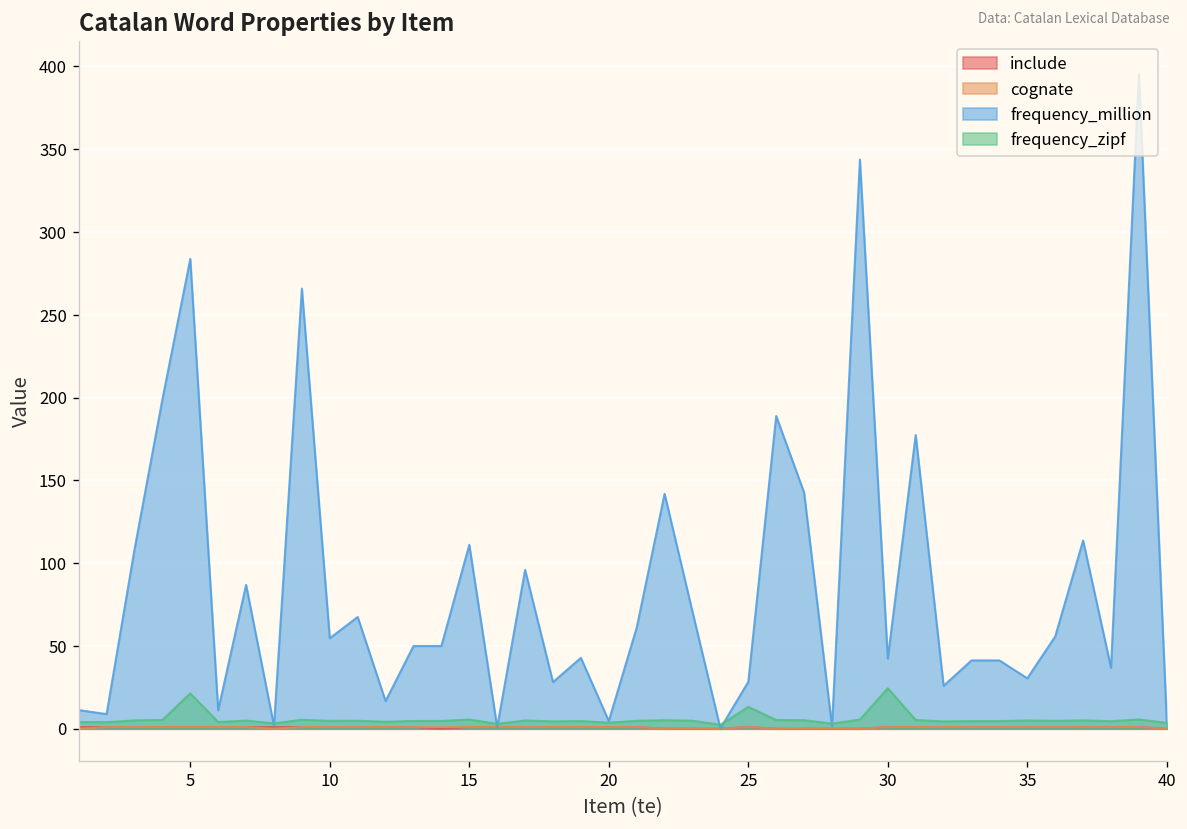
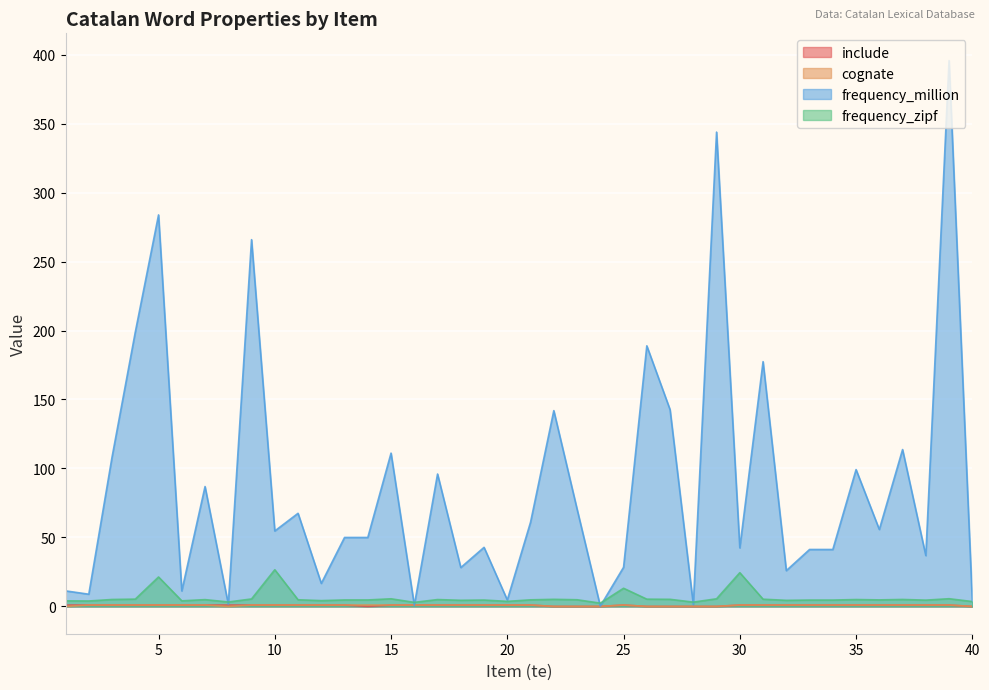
  {
    "frequency_million": {
      "5": 284,
      "10": 55,
      "15": 111,
      "25": 28,
      "30": 42,
-     "35": 30
+     "35": 99
    },
    "frequency_zipf": {
      "5": 21,
-     "10": 5,
+     "10": 27,
      "15": 6,
      "25": 13,
      "30": 24,
      "35": 5
    }
  }
